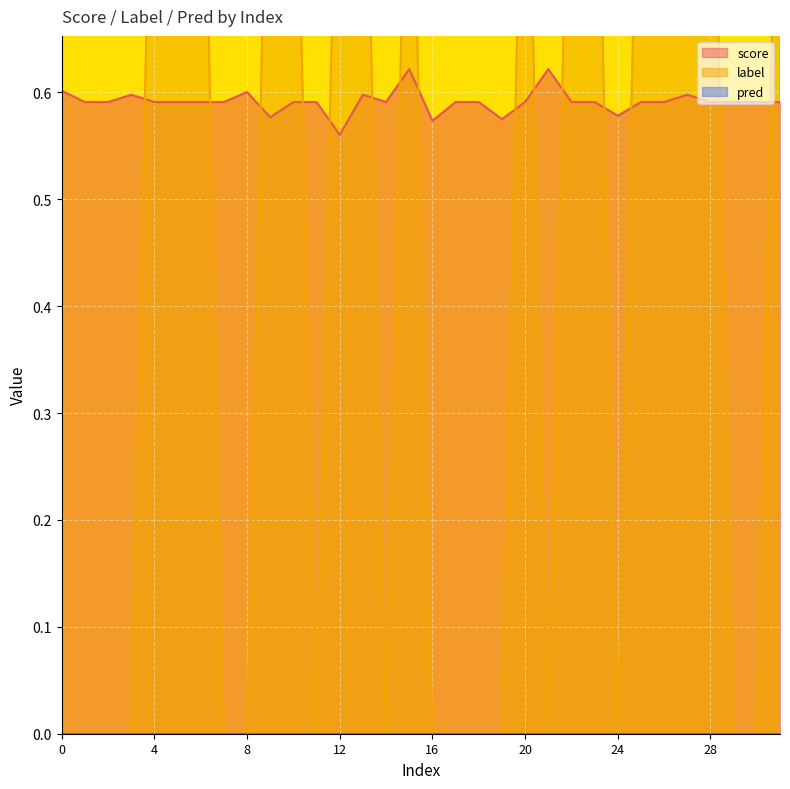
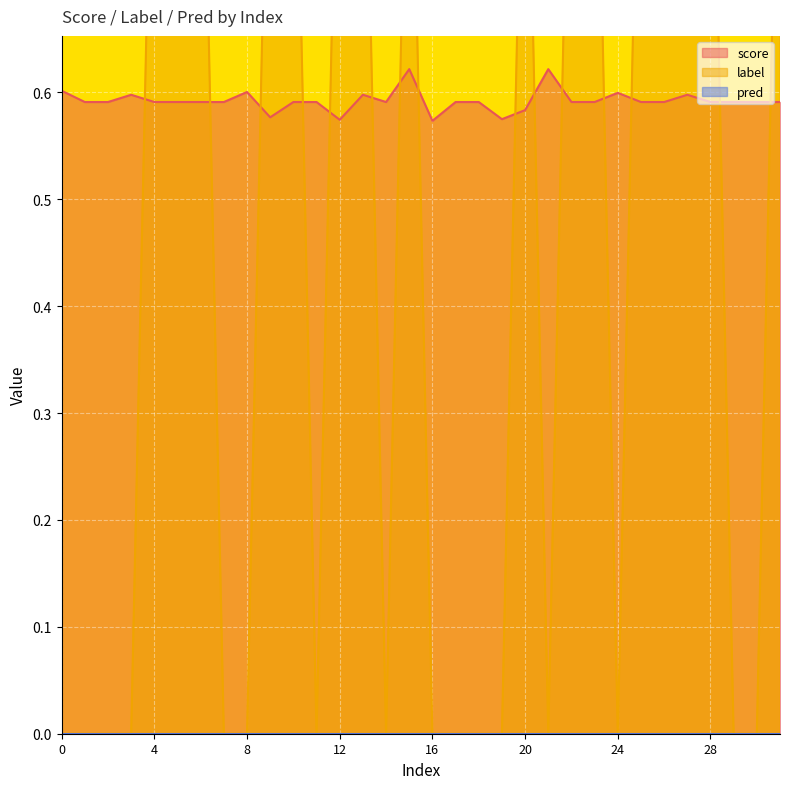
  {
    "score": {
      "0": 0.602,
      "4": 0.591,
      "8": 0.600,
-     "12": 0.560,
+     "12": 0.574,
      "16": 0.573,
-     "20": 0.591,
-     "24": 0.578
+     "20": 0.583,
+     "24": 0.600
    },
    "pred": {
      "4": 0.000,
      "12": 0.000,
      "20": 0.000,
      "28": 0.000
    }
  }
